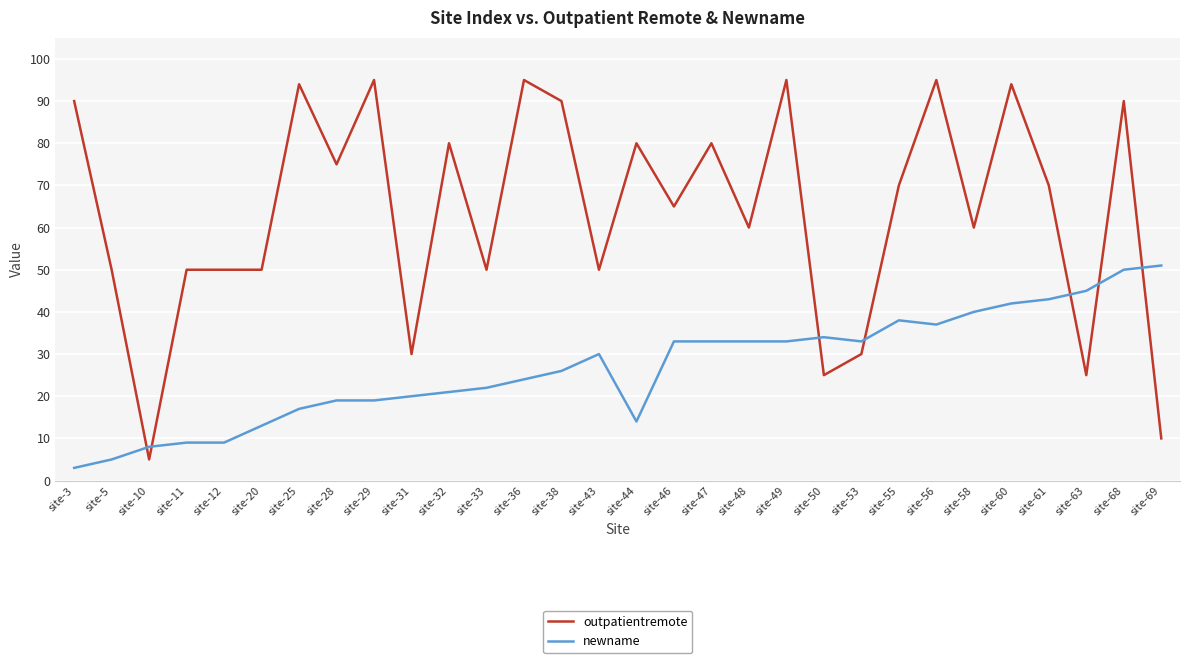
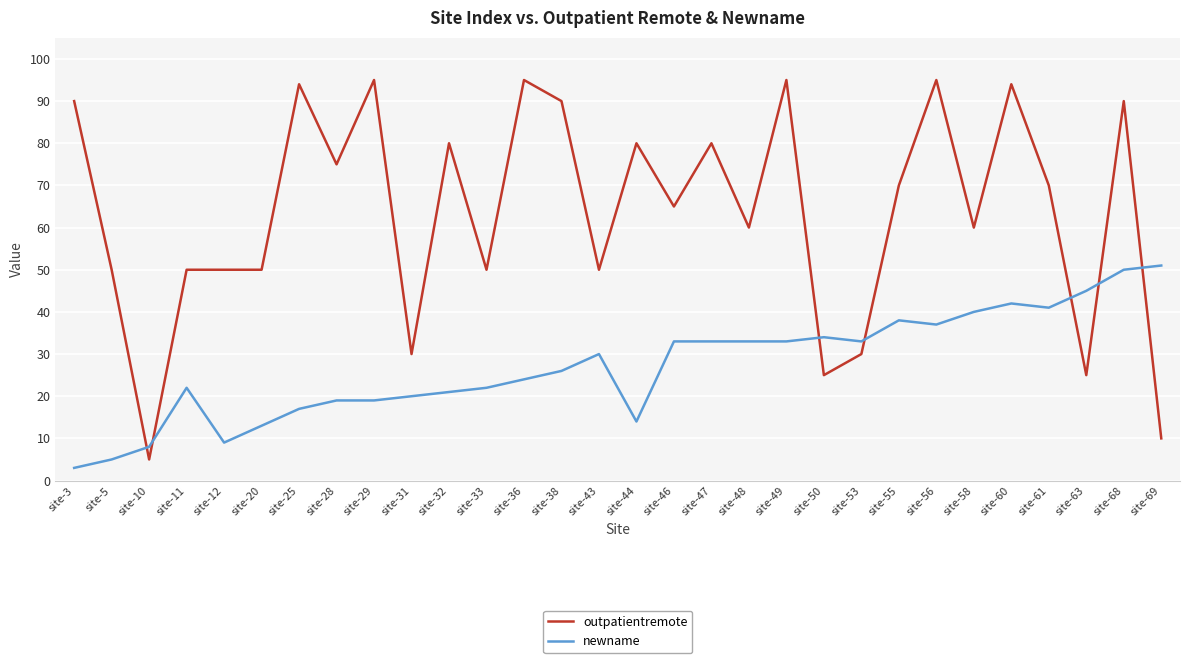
  {
    "outpatientremote": {
      "site-3": 90,
      "site-5": 50,
      "site-10": 5,
      "site-11": 50,
      "site-12": 50,
      "site-20": 50,
      "site-25": 94,
      "site-28": 75,
      "site-29": 95,
      "site-31": 30,
      "site-32": 80,
      "site-33": 50,
      "site-36": 95,
      "site-38": 90,
      "site-43": 50,
      "site-44": 80,
      "site-46": 65,
      "site-47": 80,
      "site-48": 60,
      "site-49": 95,
      "site-50": 25,
      "site-53": 30,
      "site-55": 70,
      "site-56": 95,
      "site-58": 60,
      "site-60": 94,
      "site-61": 70,
      "site-63": 25,
      "site-68": 90,
      "site-69": 10
    },
    "newname": {
      "site-3": 3,
      "site-5": 5,
      "site-10": 8,
-     "site-11": 9,
+     "site-11": 22,
      "site-12": 9,
      "site-20": 13,
      "site-25": 17,
      "site-28": 19,
      "site-29": 19,
      "site-31": 20,
      "site-32": 21,
      "site-33": 22,
      "site-36": 24,
      "site-38": 26,
      "site-43": 30,
      "site-44": 14,
      "site-46": 33,
      "site-47": 33,
      "site-48": 33,
      "site-49": 33,
      "site-50": 34,
      "site-53": 33,
      "site-55": 38,
      "site-56": 37,
      "site-58": 40,
      "site-60": 42,
-     "site-61": 43,
+     "site-61": 41,
      "site-63": 45,
      "site-68": 50,
      "site-69": 51
    }
  }
